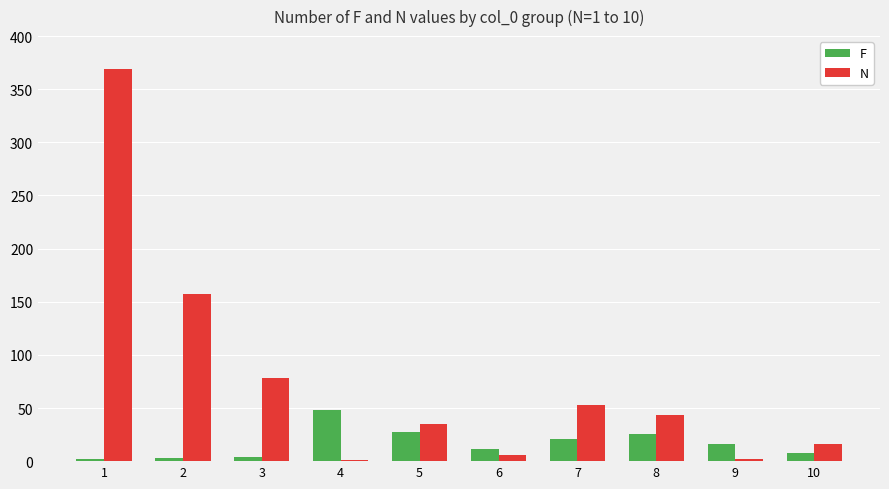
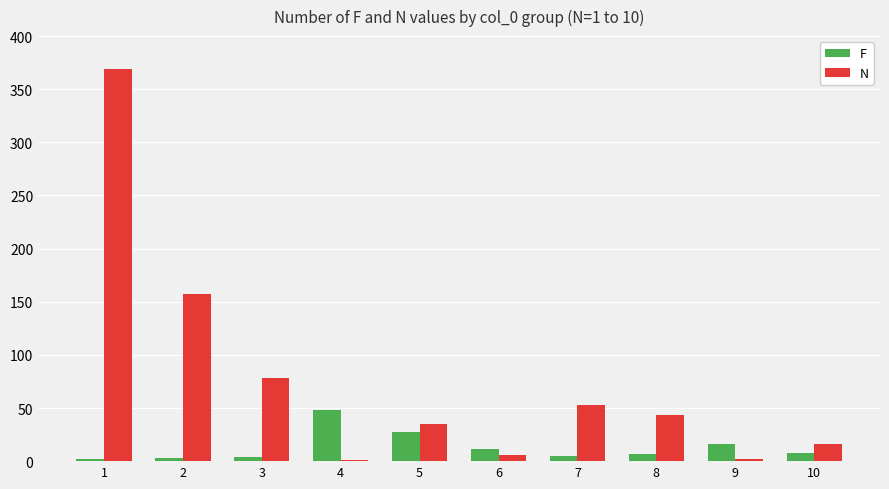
  {
    "F": {
      "2": 3,
      "3": 4,
      "4": 48,
      "5": 27,
      "6": 11,
-     "7": 21,
-     "8": 26,
+     "7": 5,
+     "8": 7,
      "9": 16,
      "10": 8
    },
    "N": {
      "1": 369,
      "2": 157,
      "3": 78,
      "5": 35,
      "6": 6,
      "7": 53,
      "8": 43,
      "10": 16
    }
  }
